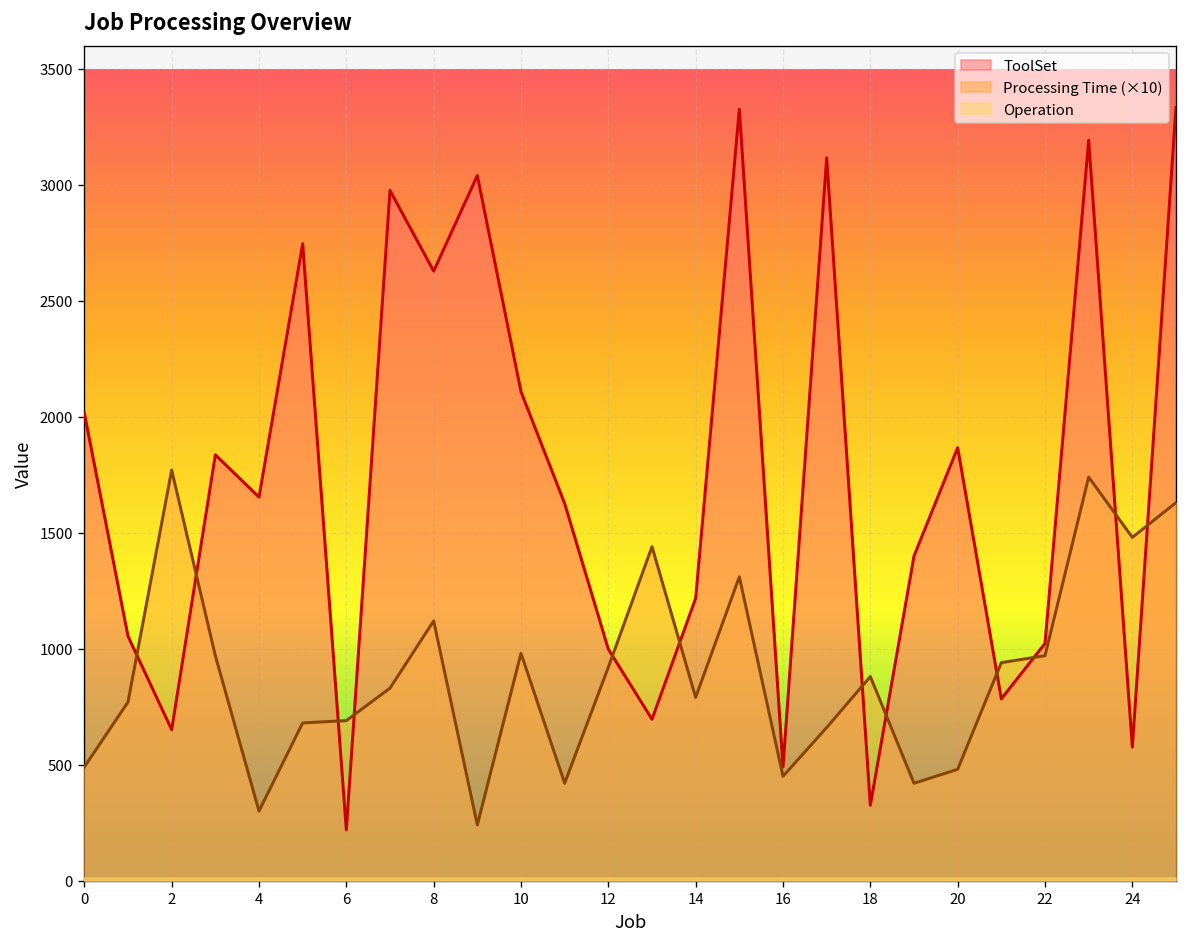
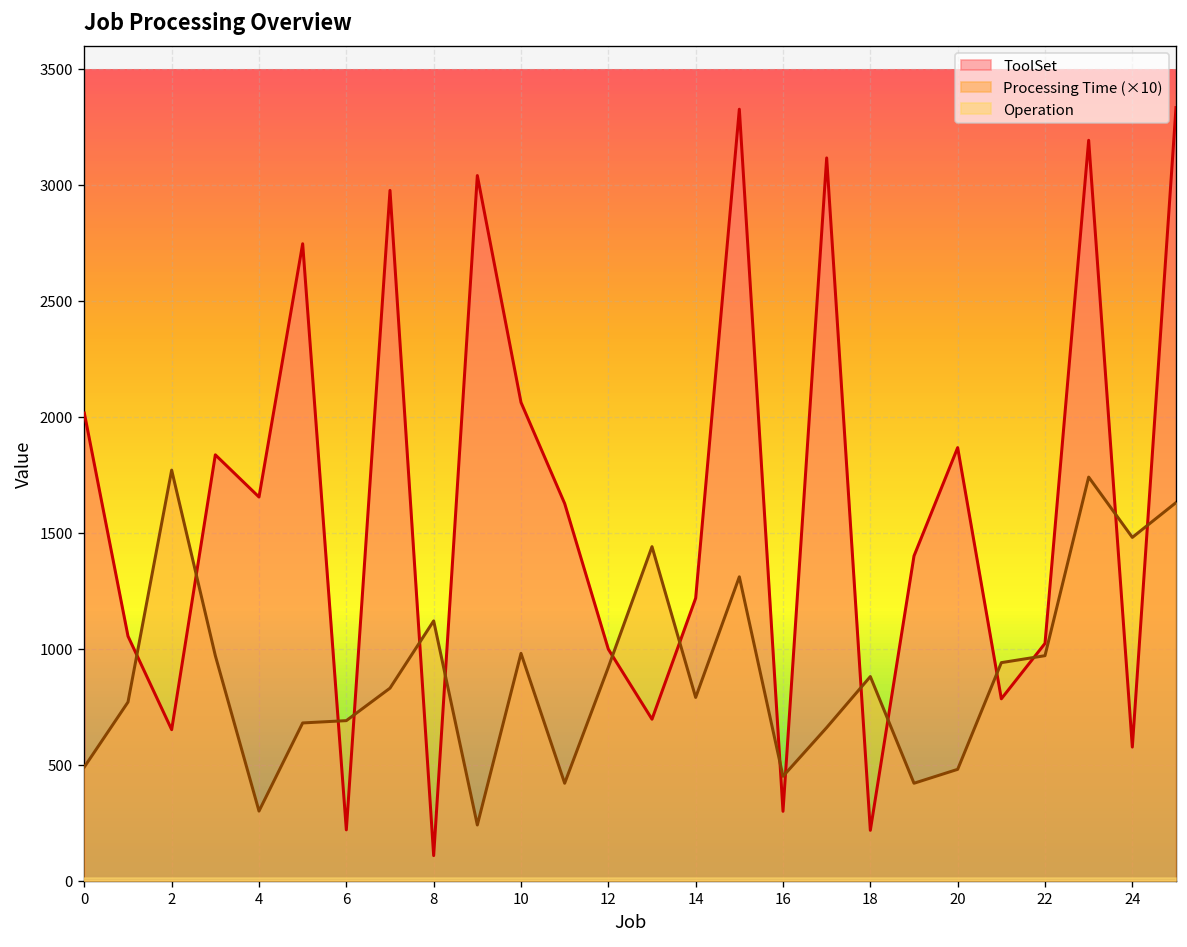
  {
    "ToolSet": {
      "0": 2020,
      "2": 650,
      "4": 1650,
      "6": 220,
-     "8": 2630,
-     "10": 2110,
+     "8": 110,
+     "10": 2060,
      "12": 1000,
      "14": 1220,
-     "16": 490,
-     "18": 330,
+     "16": 300,
+     "18": 220,
      "20": 1870,
      "22": 1020,
      "24": 580
    }
  }
